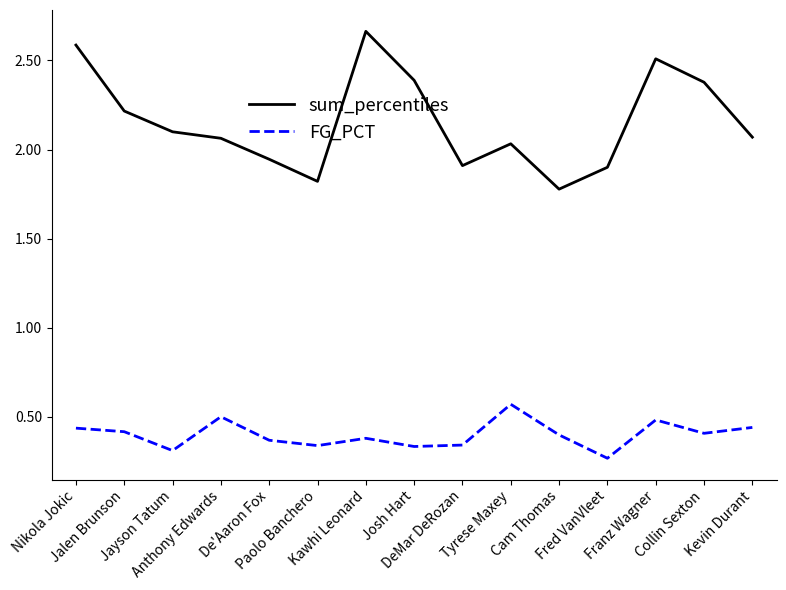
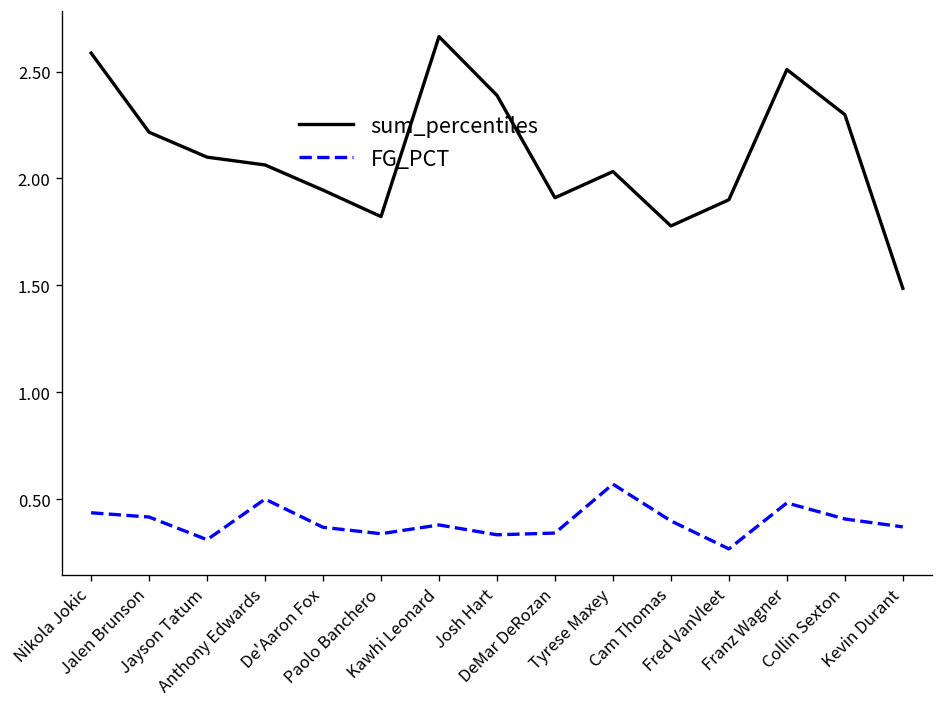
  {
    "sum_percentiles": {
      "Nikola Jokic": 2.59,
      "Jalen Brunson": 2.22,
      "Jayson Tatum": 2.10,
      "Anthony Edwards": 2.06,
      "De'Aaron Fox": 1.95,
      "Paolo Banchero": 1.82,
      "Kawhi Leonard": 2.66,
      "Josh Hart": 2.39,
      "DeMar DeRozan": 1.91,
      "Tyrese Maxey": 2.03,
      "Cam Thomas": 1.78,
      "Fred VanVleet": 1.90,
      "Franz Wagner": 2.51,
-     "Collin Sexton": 2.38,
-     "Kevin Durant": 2.07
+     "Collin Sexton": 2.30,
+     "Kevin Durant": 1.49
    },
    "FG_PCT": {
      "Nikola Jokic": 0.44,
      "Jalen Brunson": 0.42,
      "Jayson Tatum": 0.31,
      "Anthony Edwards": 0.50,
      "De'Aaron Fox": 0.37,
      "Paolo Banchero": 0.34,
      "Kawhi Leonard": 0.38,
      "Josh Hart": 0.33,
      "DeMar DeRozan": 0.34,
      "Tyrese Maxey": 0.57,
      "Cam Thomas": 0.40,
      "Fred VanVleet": 0.27,
      "Franz Wagner": 0.48,
      "Collin Sexton": 0.41,
-     "Kevin Durant": 0.44
+     "Kevin Durant": 0.37
    }
  }
